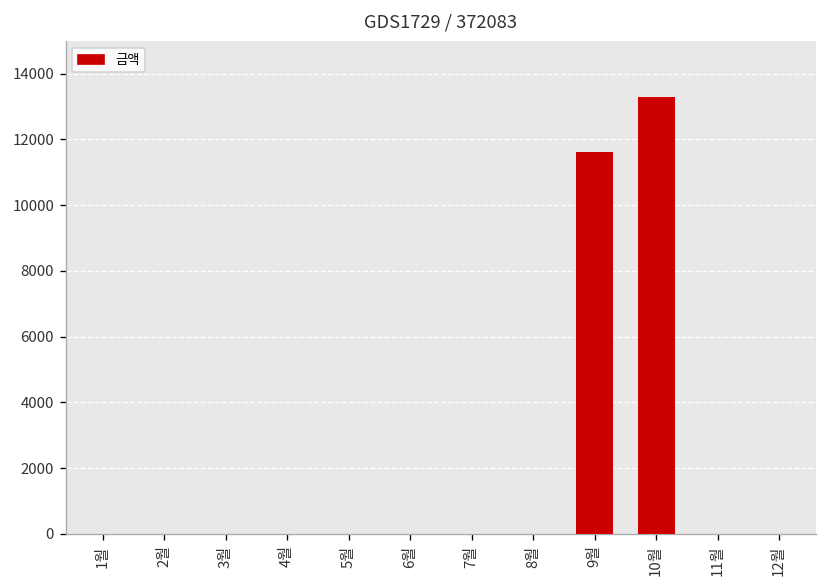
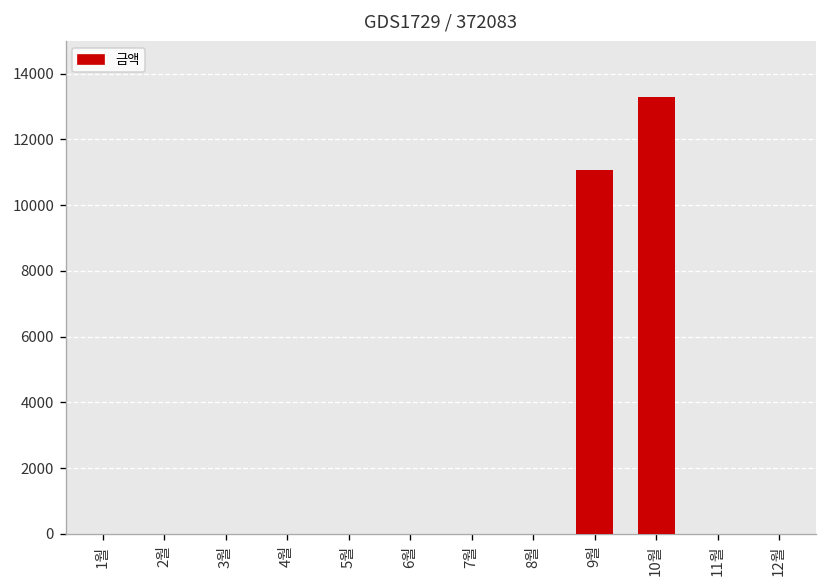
  {
    "1월": 0,
    "2월": 0,
    "3월": 0,
    "4월": 0,
    "5월": 0,
    "6월": 0,
    "7월": 0,
    "8월": 0,
-   "9월": 11600,
+   "9월": 11100,
    "10월": 13300,
    "11월": 0,
    "12월": 0
  }
